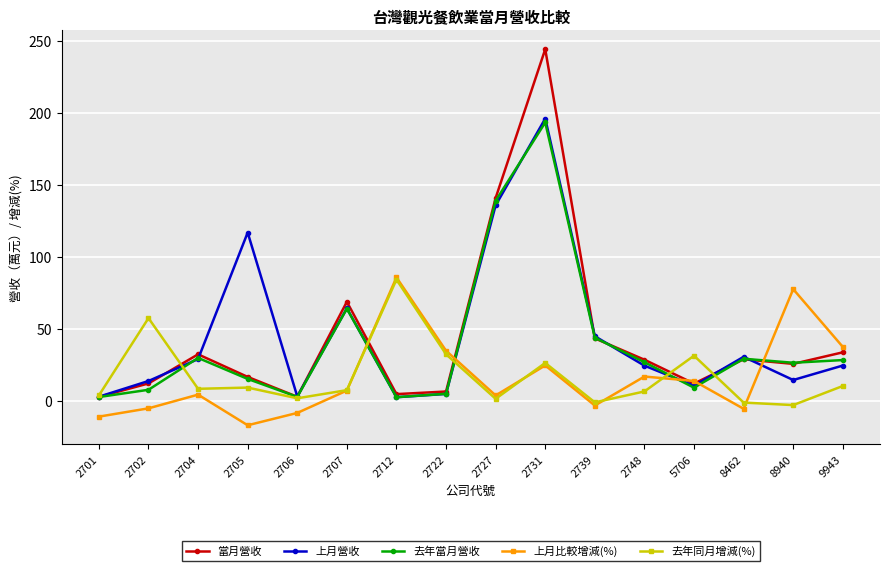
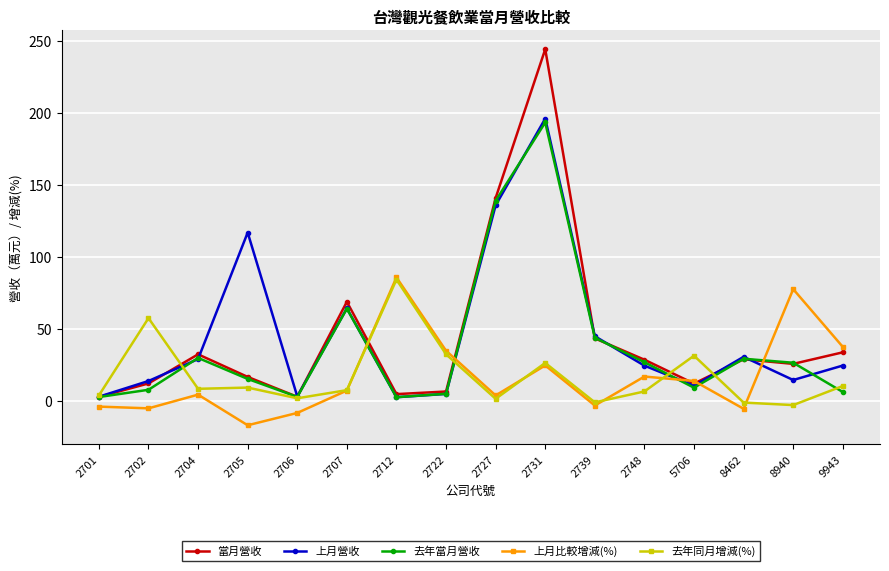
  {
    "當月營收": {
      "2704": 32,
      "2707": 69,
      "2712": 5,
      "2727": 141,
      "2731": 244,
      "9943": 34
    },
    "上月營收": {
      "2705": 117,
      "2727": 136,
      "2731": 196,
      "2748": 24,
      "8940": 14,
      "9943": 24
    },
    "去年當月營收": {
      "2702": 8,
      "2727": 139,
      "2731": 193,
-     "9943": 28
+     "9943": 6
    },
    "上月比較增減(%)": {
-     "2701": -11,
+     "2701": -4,
      "2702": -5,
      "2704": 4,
      "2705": -17,
      "2706": -8,
      "2722": 35,
      "2727": 4,
      "2739": -3,
      "2748": 17,
      "5706": 14,
      "8462": -6,
      "8940": 78,
      "9943": 37
    },
    "去年同月增減(%)": {
      "2702": 57,
      "2704": 8,
      "2705": 9,
      "2722": 32,
      "2727": 1,
      "2739": -1,
      "2748": 7,
      "5706": 31,
      "8462": -1,
      "8940": -3,
      "9943": 10
    }
  }
